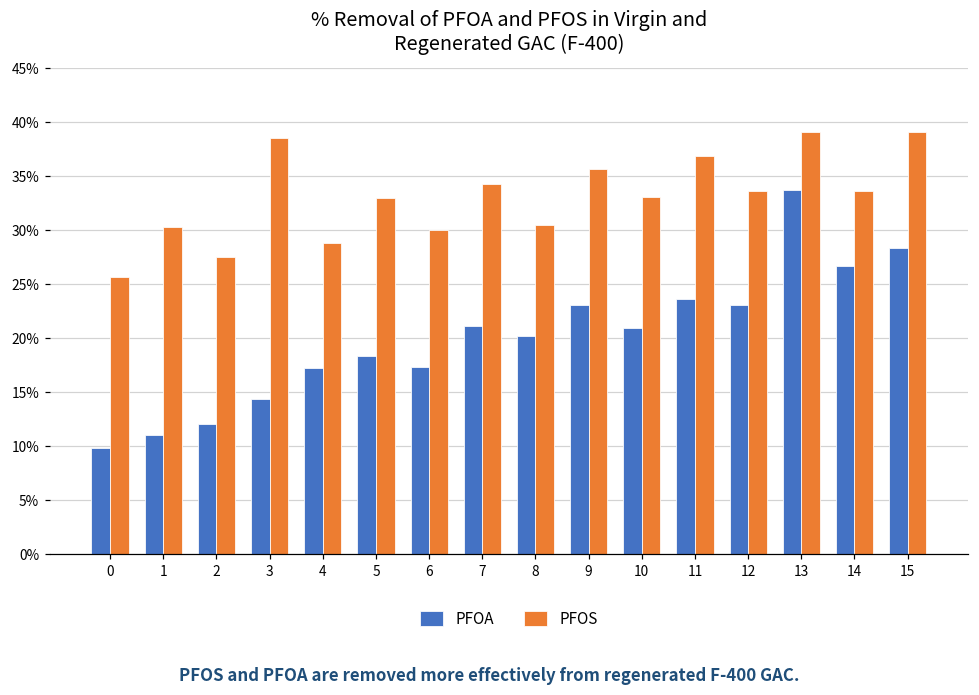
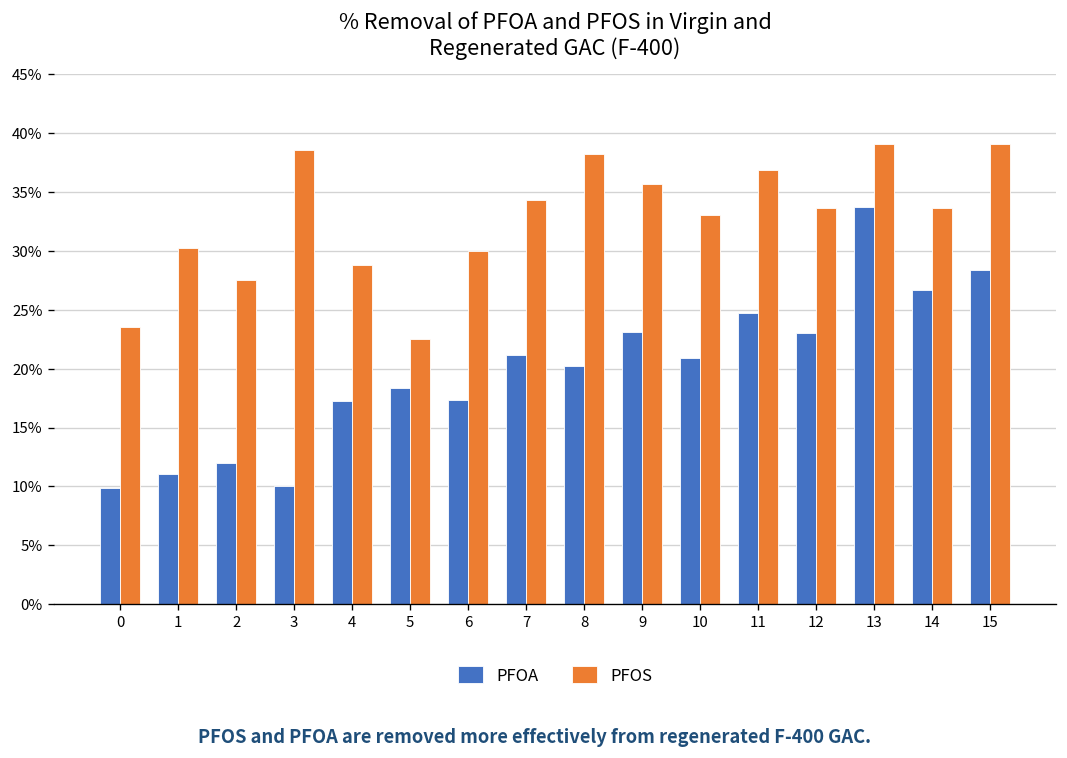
  {
    "PFOA": {
      "0": "10%",
      "1": "11%",
      "2": "12%",
-     "3": "14%",
+     "3": "10%",
      "4": "17%",
      "5": "18%",
      "6": "17%",
      "7": "21%",
      "8": "20%",
      "9": "23%",
      "10": "21%",
-     "11": "24%",
+     "11": "25%",
      "12": "23%",
      "13": "34%",
      "14": "27%",
      "15": "28%"
    },
    "PFOS": {
-     "0": "26%",
+     "0": "24%",
      "1": "30%",
      "2": "28%",
      "3": "39%",
      "4": "29%",
-     "5": "33%",
+     "5": "23%",
      "6": "30%",
      "7": "34%",
-     "8": "30%",
+     "8": "38%",
      "9": "36%",
      "10": "33%",
      "11": "37%",
      "12": "34%",
      "13": "39%",
      "14": "34%",
      "15": "39%"
    }
  }
